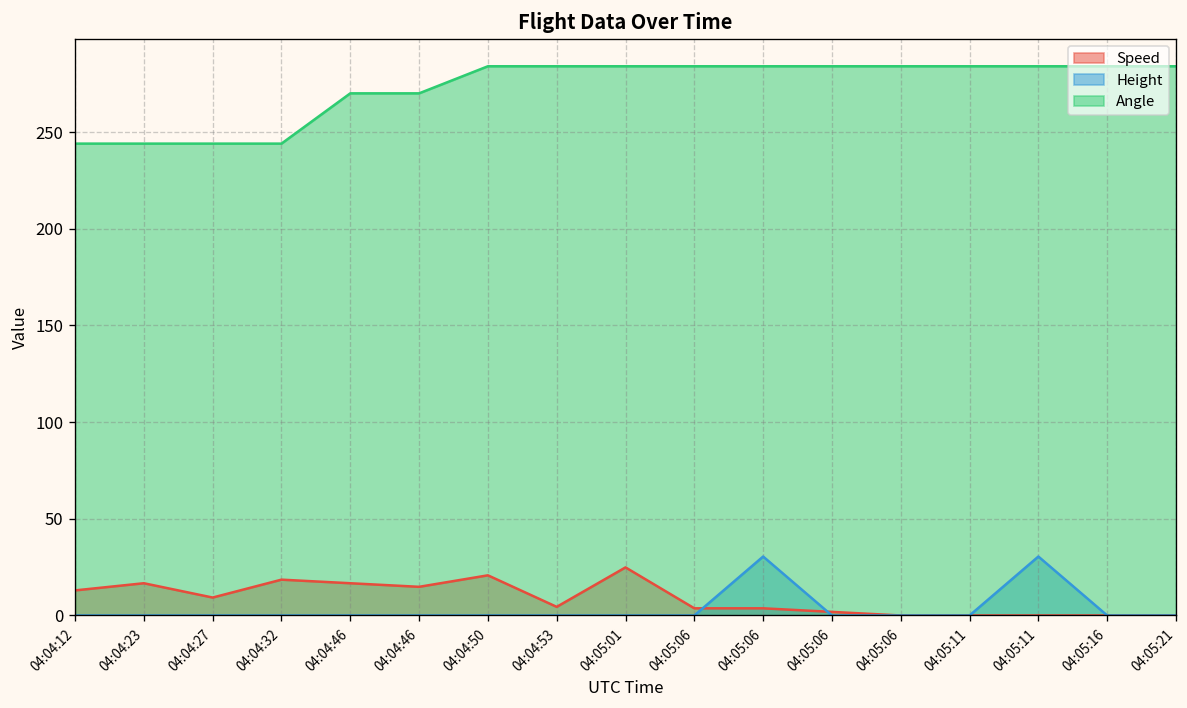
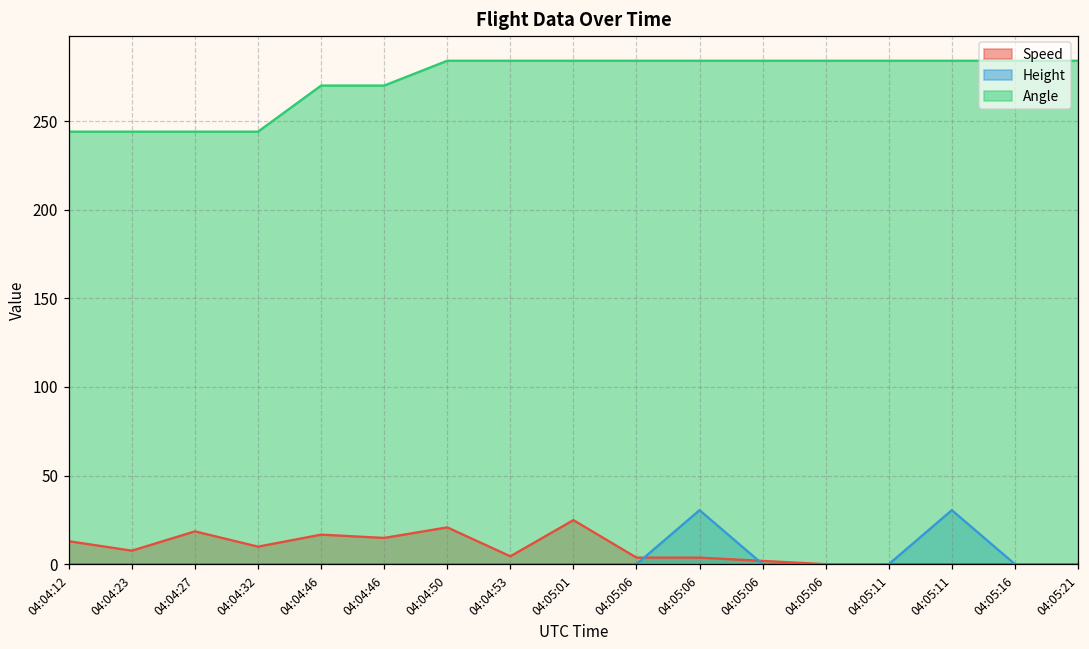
  {
    "Speed": {
      "04:04:12": 13,
-     "04:04:23": 17,
-     "04:04:27": 9,
-     "04:04:32": 19,
+     "04:04:23": 8,
+     "04:04:27": 19,
+     "04:04:32": 10,
      "04:04:50": 21,
      "04:04:53": 4,
      "04:05:01": 25
    },
    "Height": {
      "04:04:12": 0,
      "04:04:23": 0,
      "04:04:27": 0,
      "04:04:32": 0,
      "04:04:50": 0,
      "04:04:53": 0,
      "04:05:01": 0
    },
    "Angle": {
      "04:04:12": 244,
      "04:04:23": 244,
      "04:04:27": 244,
      "04:04:32": 244,
      "04:04:50": 284,
      "04:04:53": 284,
      "04:05:01": 284,
      "04:05:21": 284
    }
  }
